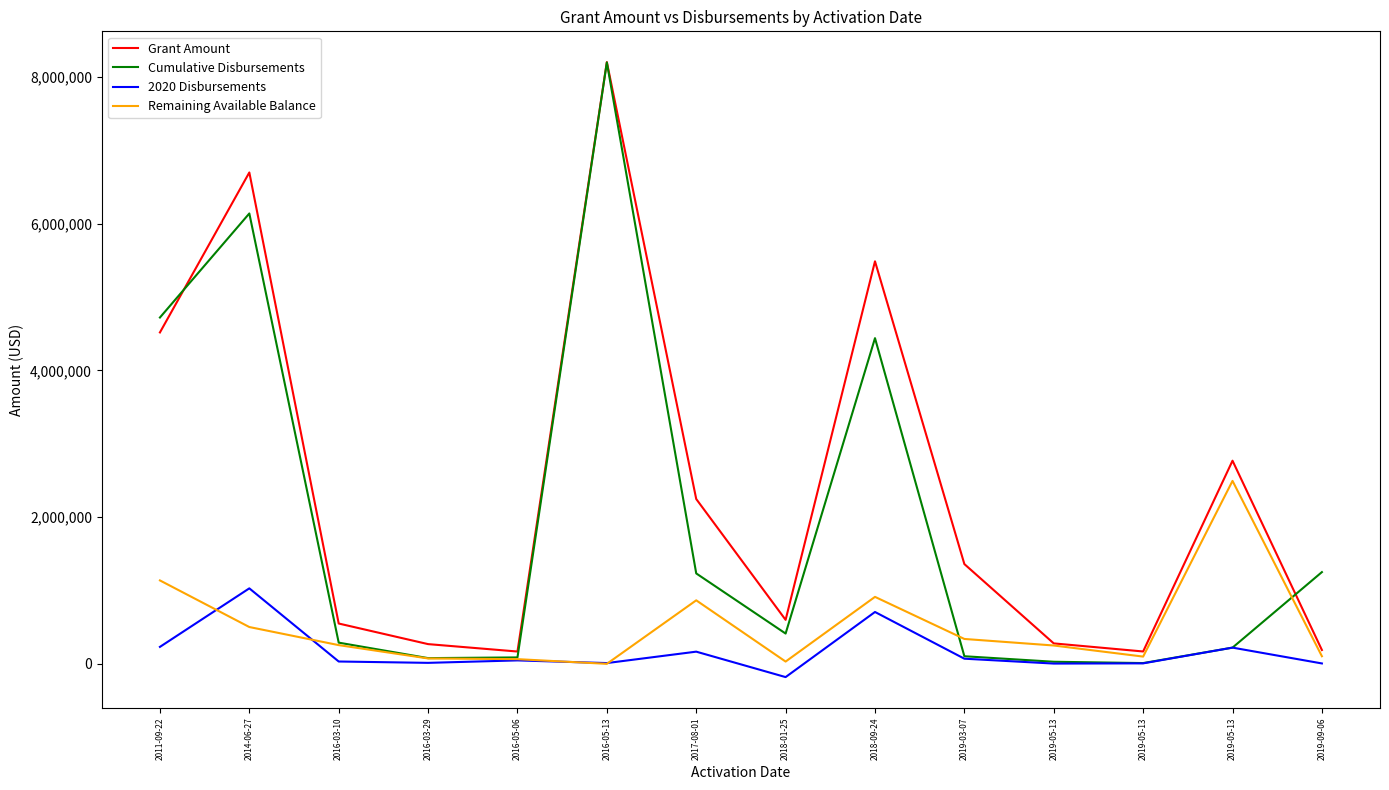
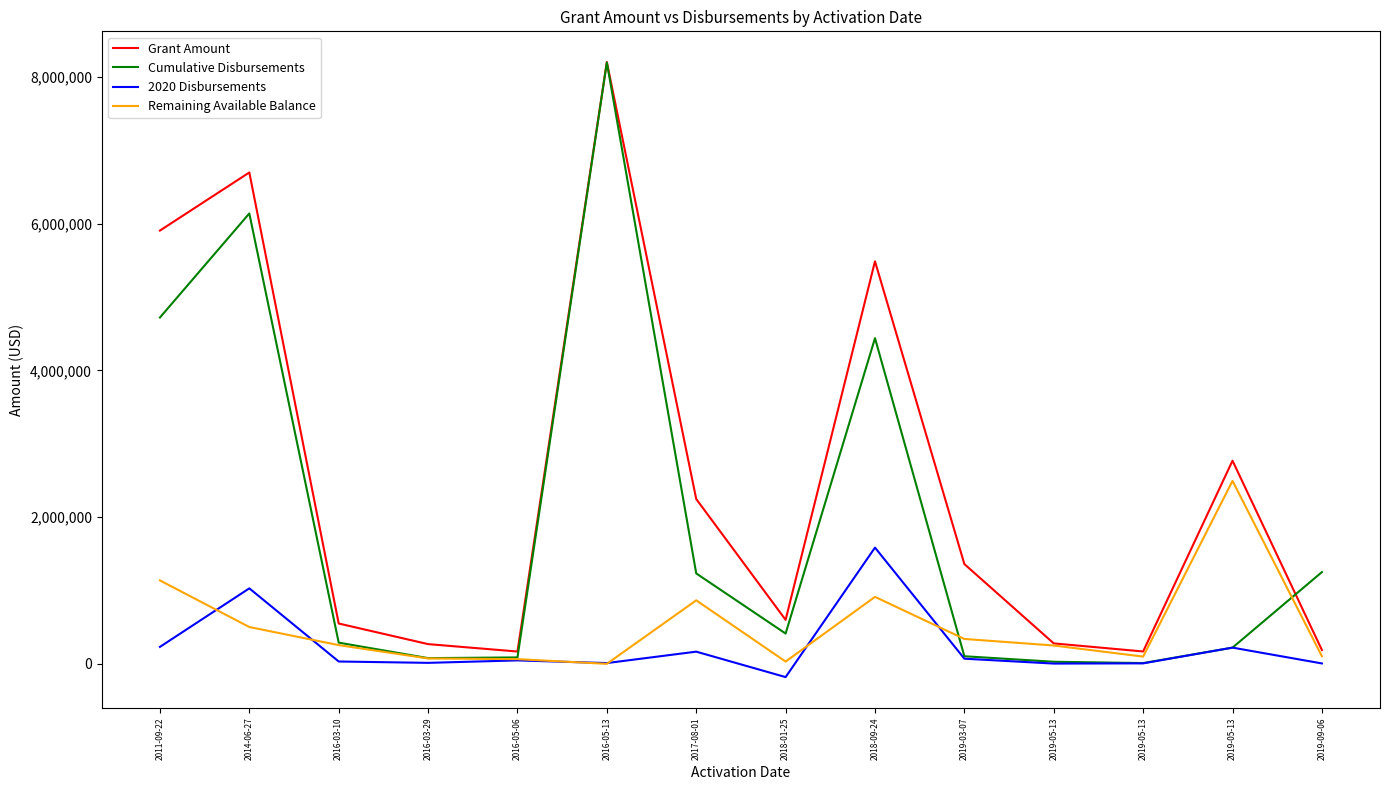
  {
    "Grant Amount": {
-     "2011-09-22": "4,500,000",
+     "2011-09-22": "5,900,000",
      "2014-06-27": "6,700,000",
      "2016-03-10": "600,000",
      "2016-03-29": "300,000",
      "2016-05-06": "200,000",
      "2017-08-01": "2,200,000",
      "2018-01-25": "600,000",
      "2018-09-24": "5,500,000",
      "2019-03-07": "1,400,000",
      "2019-09-06": "200,000"
    },
    "Cumulative Disbursements": {
      "2011-09-22": "4,700,000",
      "2014-06-27": "6,100,000",
      "2017-08-01": "1,200,000",
      "2018-01-25": "400,000",
      "2018-09-24": "4,400,000",
      "2019-09-06": "1,300,000"
    },
    "2020 Disbursements": {
      "2011-09-22": "200,000",
      "2014-06-27": "1,000,000",
      "2016-03-10": "0",
      "2016-03-29": "0",
      "2017-08-01": "200,000",
      "2018-01-25": "-200,000",
-     "2018-09-24": "700,000",
+     "2018-09-24": "1,600,000",
      "2019-09-06": "0"
    },
    "Remaining Available Balance": {
      "2011-09-22": "1,100,000",
      "2014-06-27": "500,000",
      "2017-08-01": "900,000",
      "2018-01-25": "0",
      "2018-09-24": "900,000",
      "2019-03-07": "300,000",
      "2019-09-06": "100,000"
    }
  }
